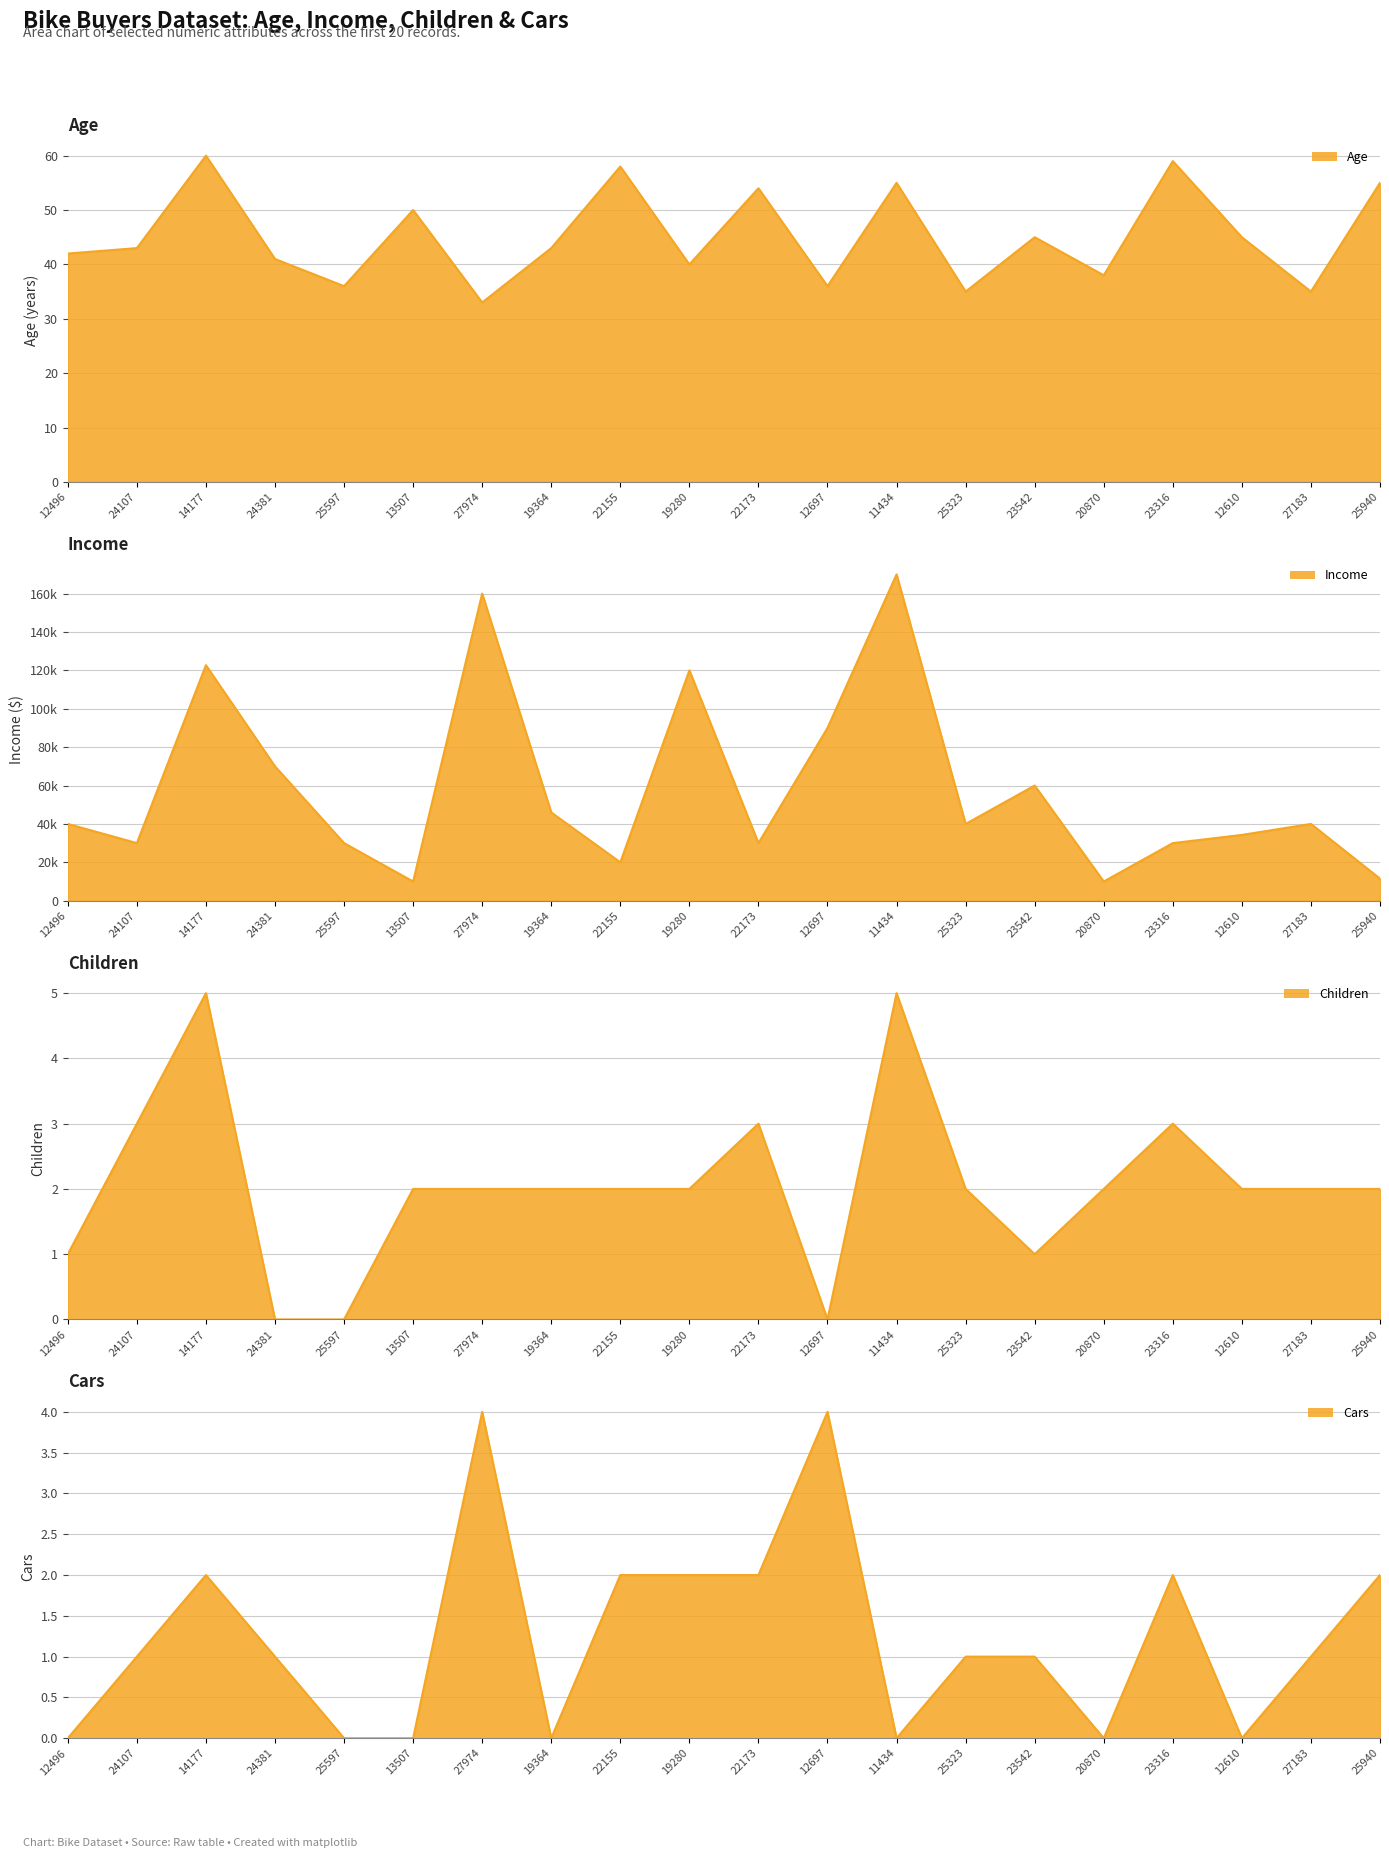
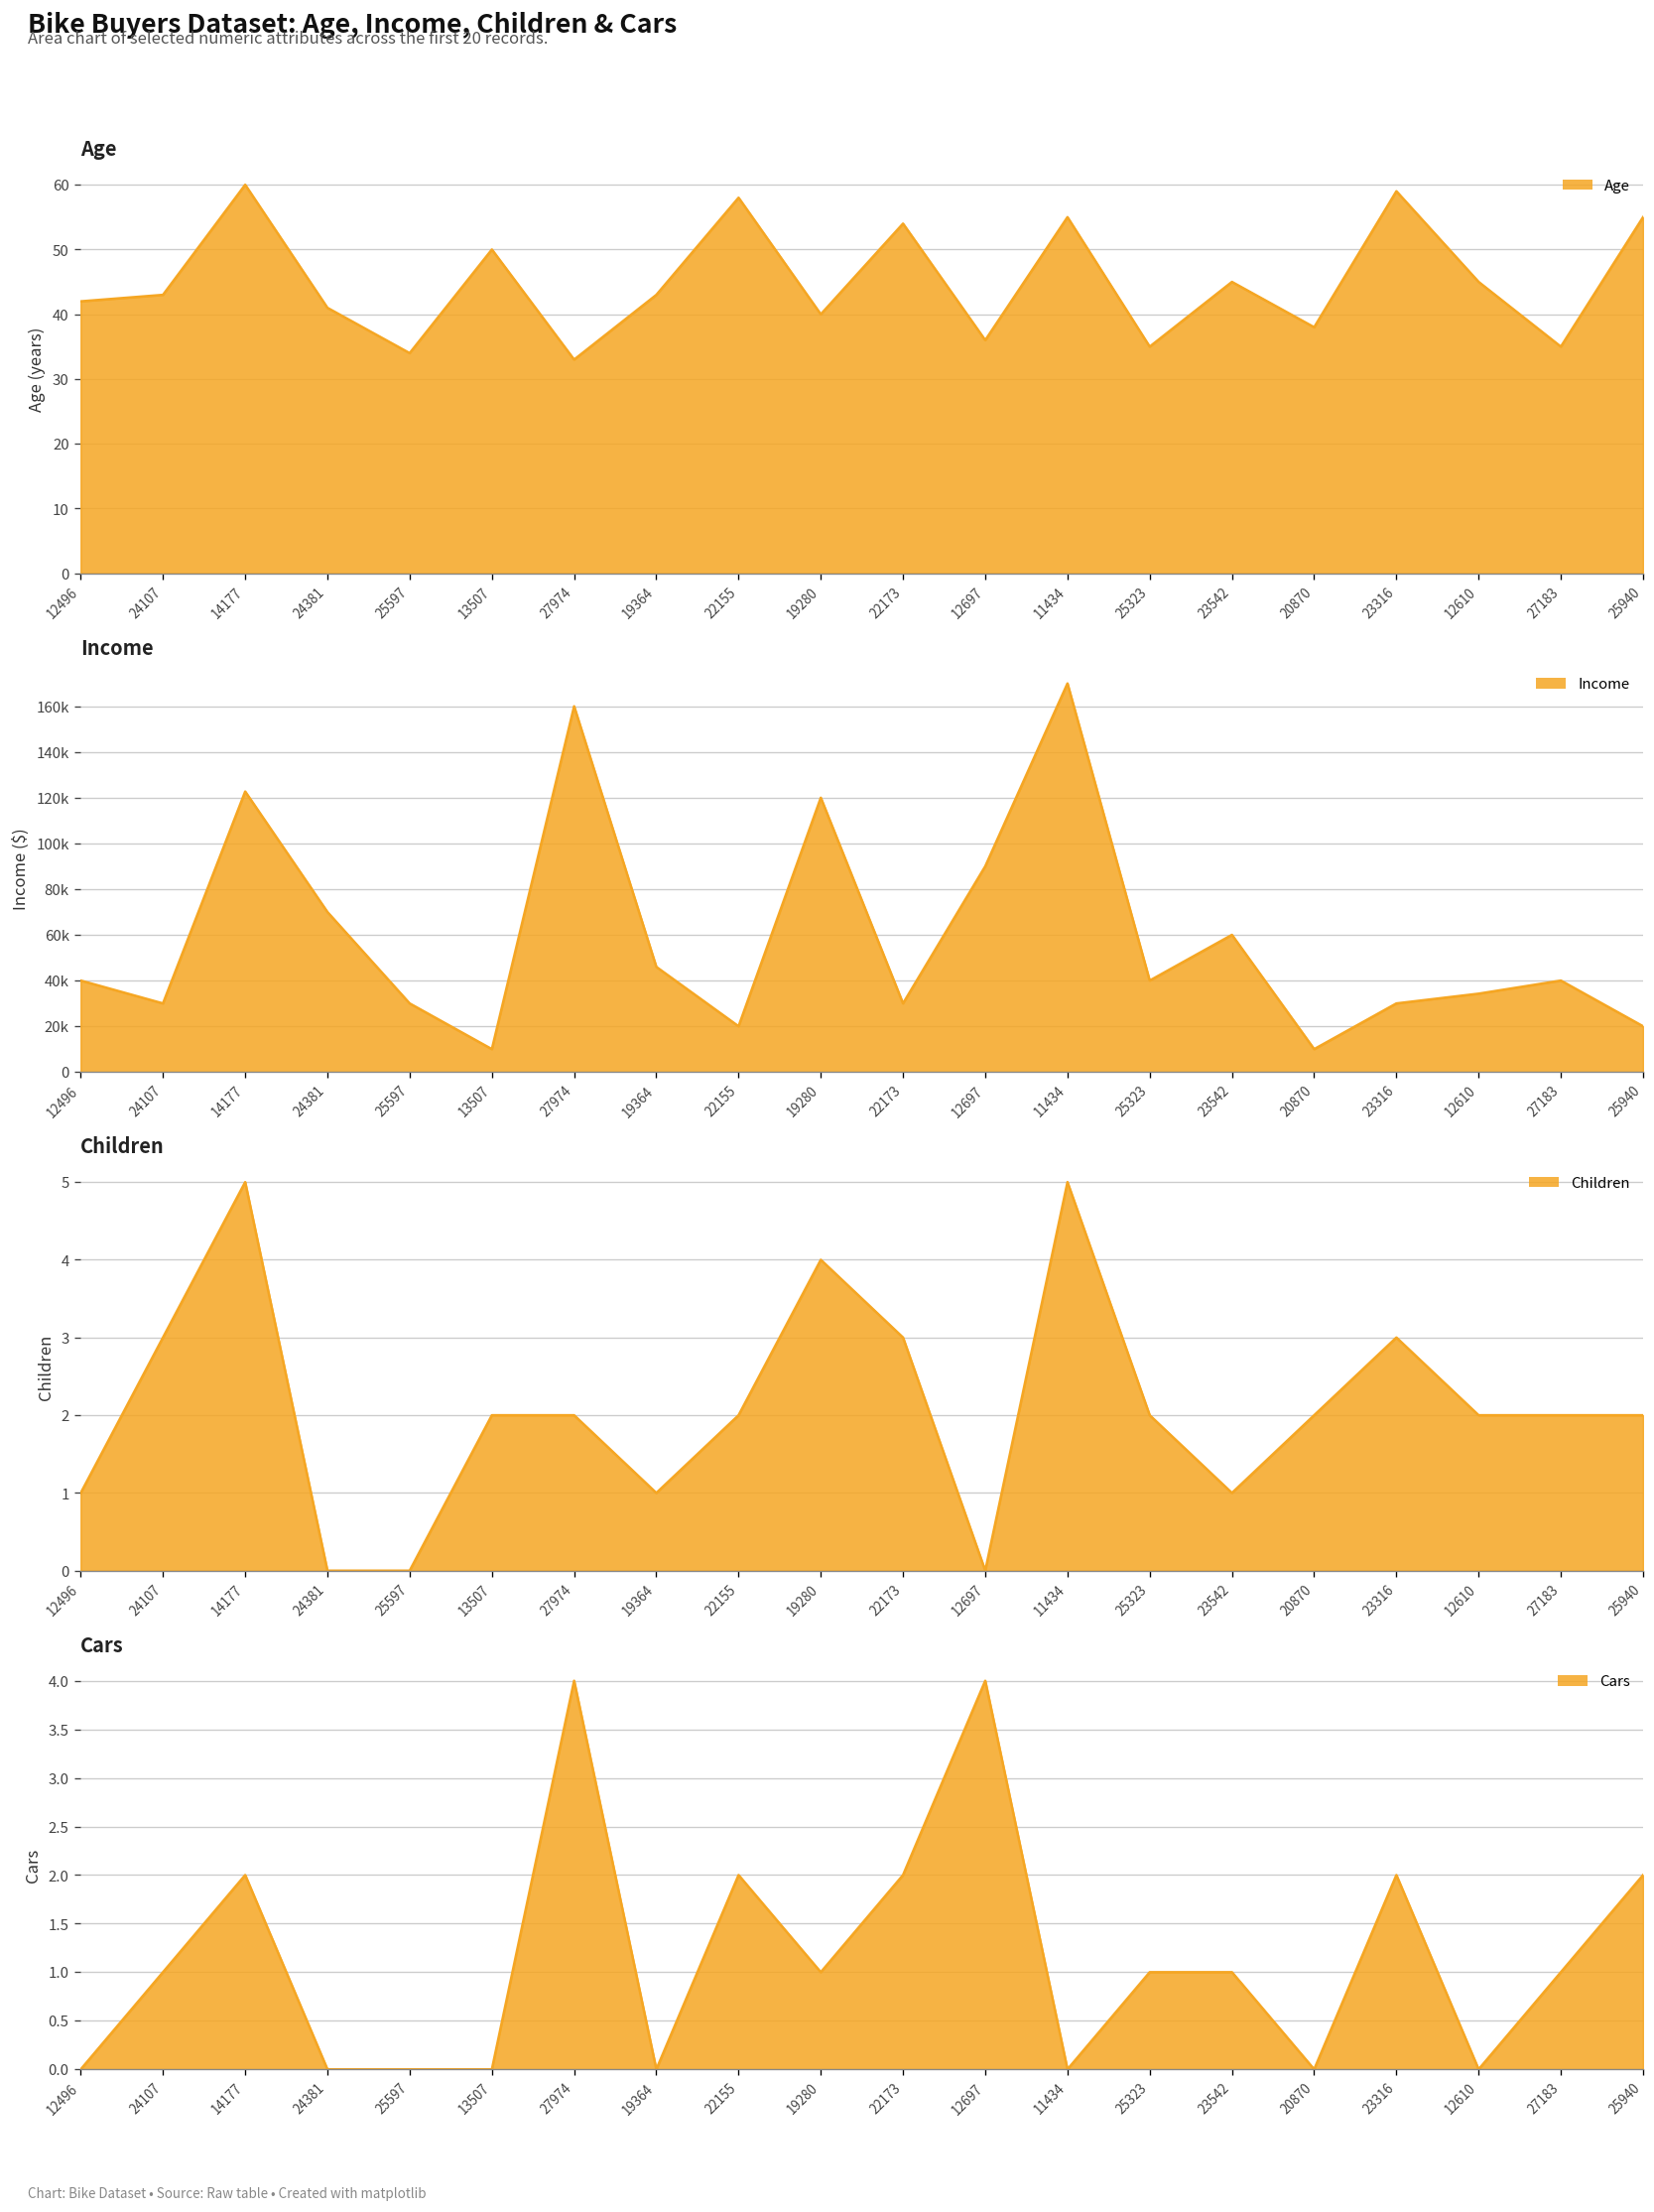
  {
    "Age": {
      "12496": 42,
      "24107": 43,
      "14177": 60,
      "24381": 41,
-     "25597": 36,
+     "25597": 34,
      "13507": 50,
      "27974": 33,
      "19364": 43,
      "22155": 58,
      "19280": 40,
      "22173": 54,
      "12697": 36,
      "11434": 55,
      "25323": 35,
      "23542": 45,
      "20870": 38,
      "23316": 59,
      "12610": 45,
      "27183": 35,
      "25940": 55
    },
    "Income": {
      "12496": 40000,
      "24107": 30000,
      "14177": 123000,
      "24381": 70000,
      "25597": 30000,
      "13507": 10000,
      "27974": 160000,
      "19364": 46000,
      "22155": 20000,
      "19280": 120000,
      "22173": 30000,
      "12697": 90000,
      "11434": 170000,
      "25323": 40000,
      "23542": 60000,
      "20870": 10000,
      "23316": 30000,
      "12610": 34000,
      "27183": 40000,
-     "25940": 12000
+     "25940": 20000
    },
    "Children": {
      "12496": 1,
      "24107": 3,
      "14177": 5,
      "24381": 0,
      "25597": 0,
      "13507": 2,
      "27974": 2,
-     "19364": 2,
+     "19364": 1,
      "22155": 2,
-     "19280": 2,
+     "19280": 4,
      "22173": 3,
      "12697": 0,
      "11434": 5,
      "25323": 2,
      "23542": 1,
      "20870": 2,
      "23316": 3,
      "12610": 2,
      "27183": 2,
      "25940": 2
    },
    "Cars": {
      "12496": 0,
      "24107": 1,
      "14177": 2,
-     "24381": 1,
+     "24381": 0,
      "25597": 0,
      "13507": 0,
      "27974": 4,
      "19364": 0,
      "22155": 2,
-     "19280": 2,
+     "19280": 1,
      "22173": 2,
      "12697": 4,
      "11434": 0,
      "25323": 1,
      "23542": 1,
      "20870": 0,
      "23316": 2,
      "12610": 0,
      "27183": 1,
      "25940": 2
    }
  }
